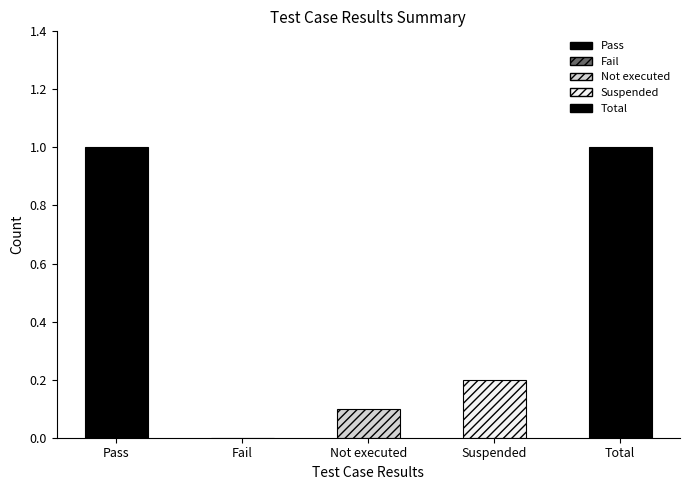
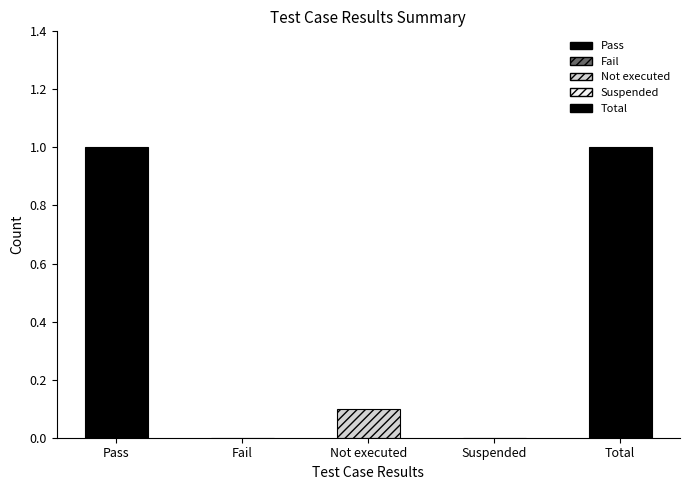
  {
    "Pass": 1.0,
    "Fail": 0.0,
    "Not executed": 0.1,
-   "Suspended": 0.2,
+   "Suspended": 0.0,
    "Total": 1.0
  }
